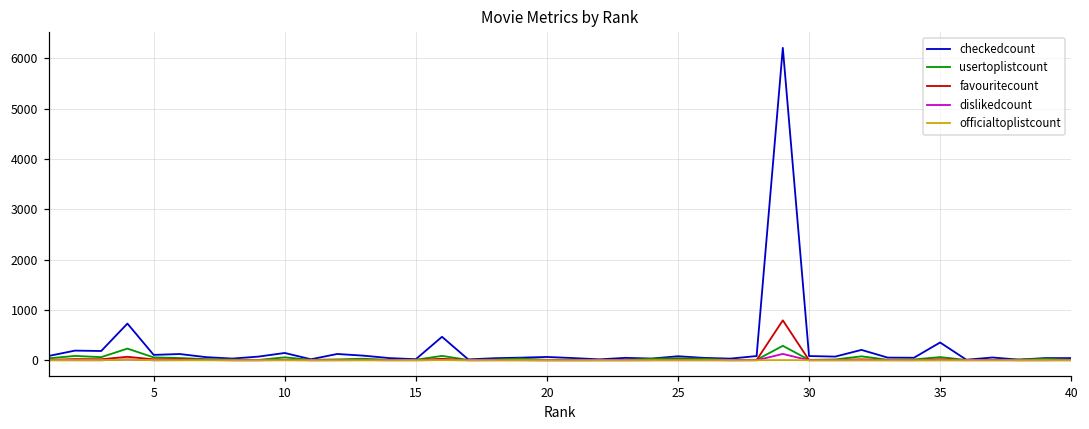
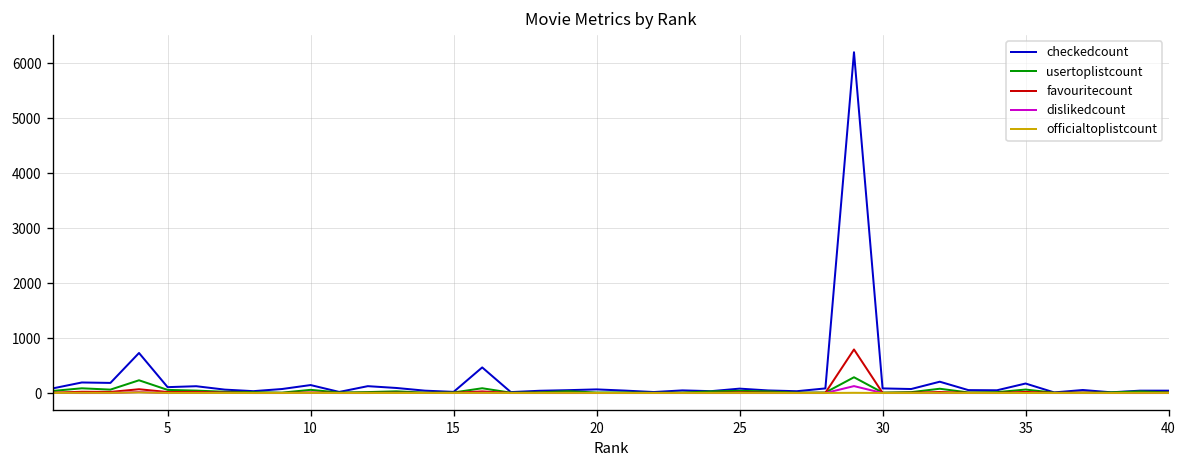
  {
    "checkedcount": {
      "10": 100,
      "20": 100,
      "30": 100,
-     "35": 400
+     "35": 200
    }
  }
